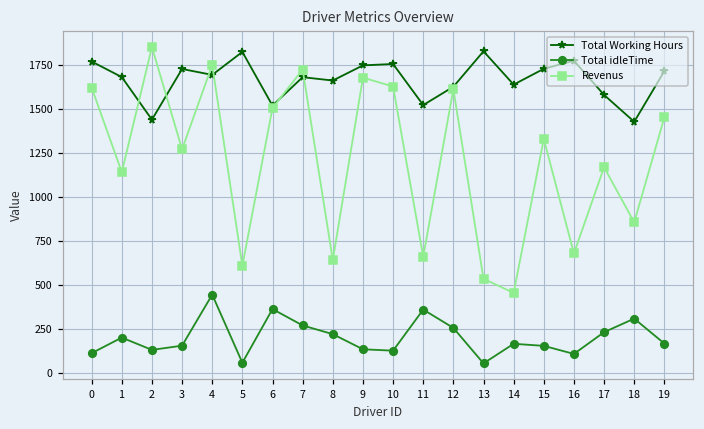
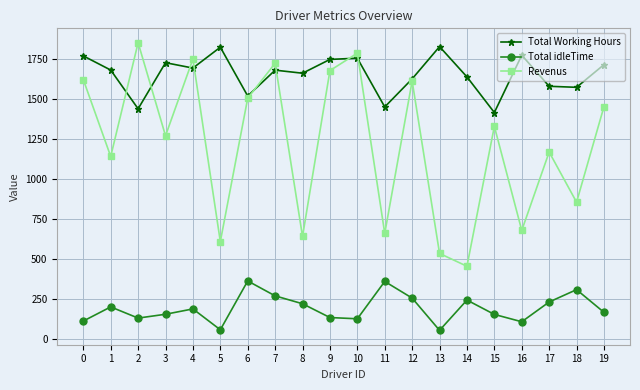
  {
    "Total Working Hours": {
      "0": 1770,
      "1": 1680,
      "2": 1440,
      "3": 1730,
      "4": 1690,
      "5": 1820,
      "7": 1680,
      "8": 1660,
      "9": 1750,
      "10": 1750,
-     "11": 1520,
+     "11": 1450,
      "13": 1830,
      "14": 1640,
-     "15": 1730,
+     "15": 1410,
      "17": 1580,
-     "18": 1430
+     "18": 1570
    },
    "Total idleTime": {
      "0": 110,
      "1": 200,
      "2": 130,
      "3": 150,
-     "4": 440,
+     "4": 190,
      "5": 60,
      "6": 360,
      "7": 270,
      "8": 220,
      "9": 130,
      "10": 130,
      "11": 360,
      "12": 260,
      "13": 50,
-     "14": 170,
+     "14": 240,
      "15": 150,
      "16": 110,
      "17": 230,
      "18": 310,
      "19": 170
    },
    "Revenus": {
      "0": 1620,
      "1": 1140,
      "2": 1850,
      "3": 1270,
      "4": 1750,
      "5": 610,
      "7": 1720,
      "8": 640,
      "9": 1680,
-     "10": 1630,
+     "10": 1780,
      "11": 660,
      "13": 530,
      "14": 450,
      "15": 1330,
      "16": 680,
      "17": 1170,
      "18": 850,
      "19": 1450
    }
  }
